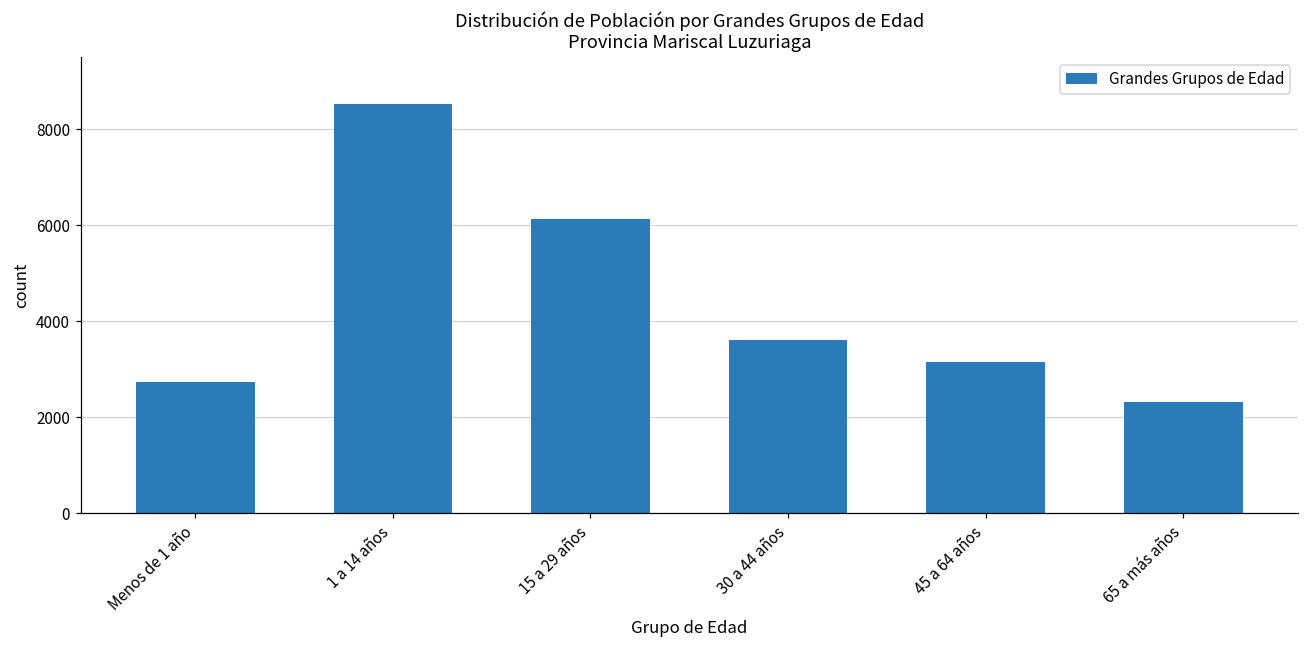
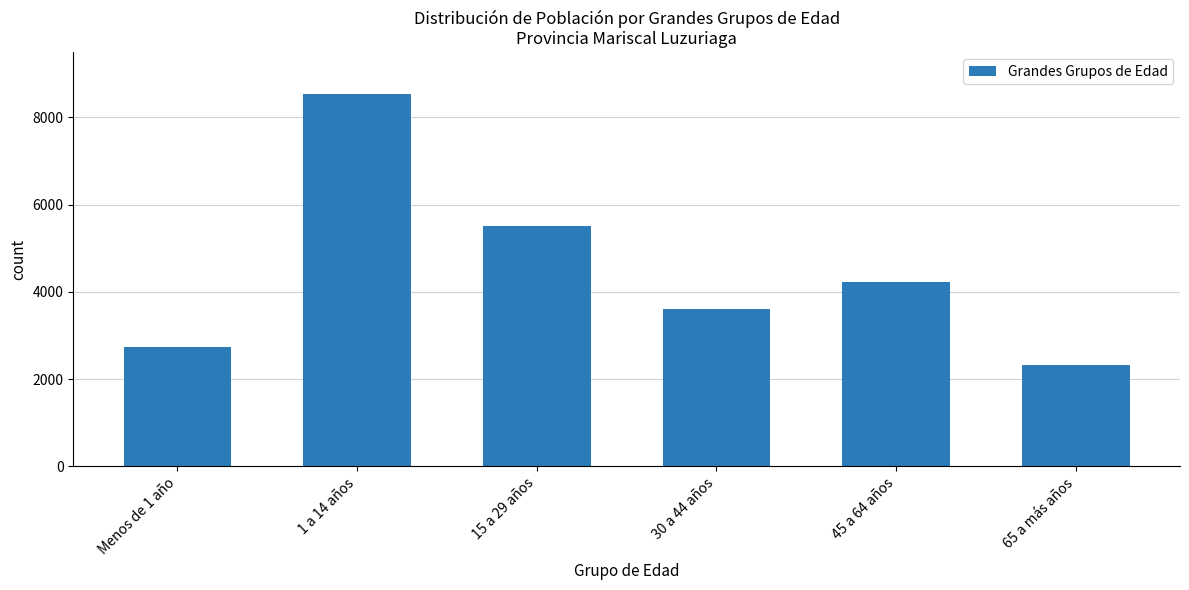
  {
    "Menos de 1 año": 2700,
    "1 a 14 años": 8500,
-   "15 a 29 años": 6100,
+   "15 a 29 años": 5500,
    "30 a 44 años": 3600,
-   "45 a 64 años": 3200,
+   "45 a 64 años": 4200,
    "65 a más años": 2300
  }
